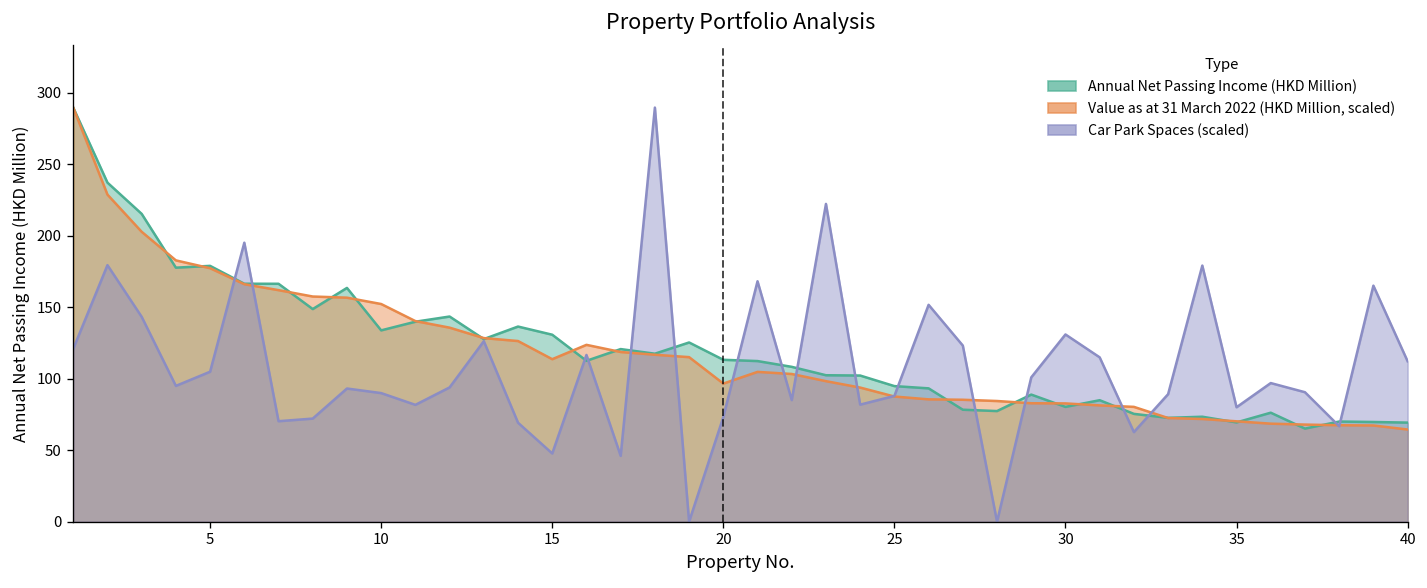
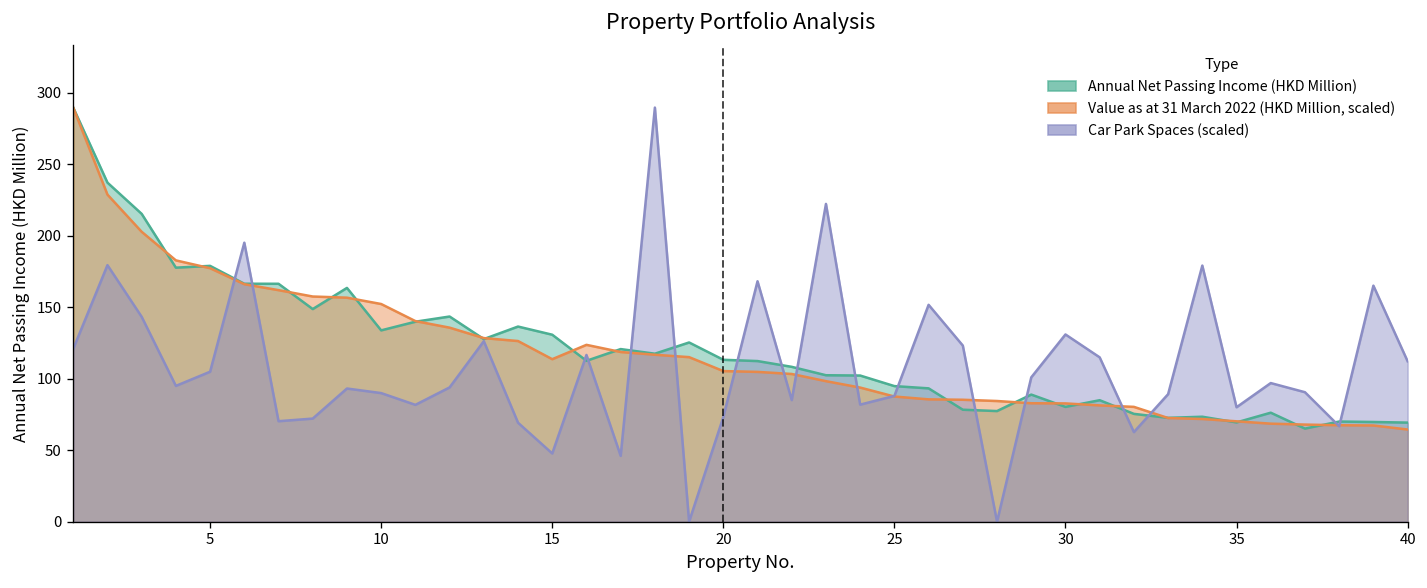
  {
    "Value as at 31 March 2022 (HKD Million, scaled)": {
      "10": 152,
      "15": 114,
-     "20": 97,
+     "20": 105,
      "30": 83,
      "40": 64
    }
  }
